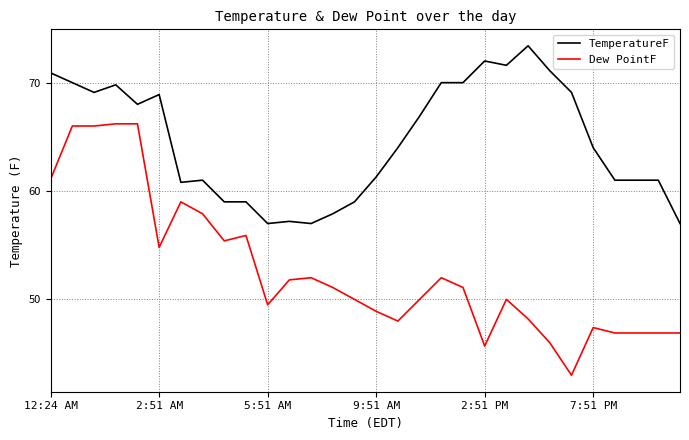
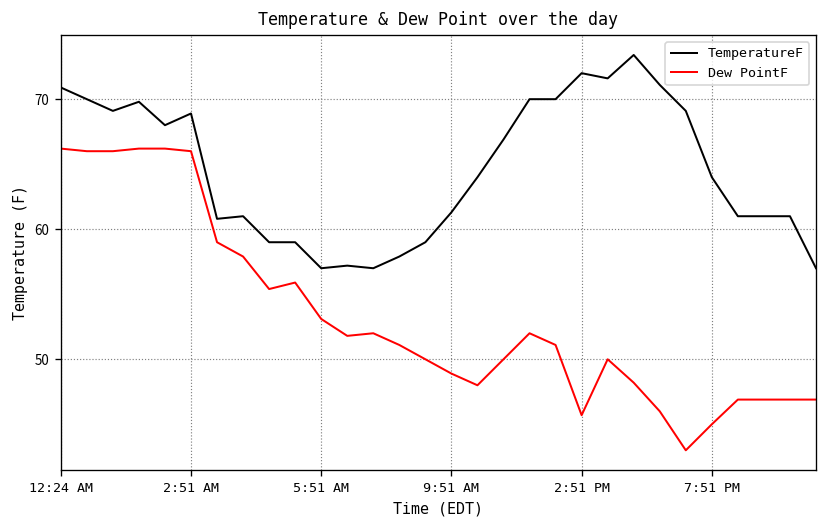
  {
    "TemperatureF": {
      "12:24 AM": 70.9,
      "2:51 AM": 68.9,
      "5:51 AM": 57.0,
      "9:51 AM": 61.3,
      "2:51 PM": 72.0,
      "7:51 PM": 64.0
    },
    "Dew PointF": {
-     "12:24 AM": 61.1,
-     "2:51 AM": 54.8,
-     "5:51 AM": 49.5,
+     "12:24 AM": 66.2,
+     "2:51 AM": 66.0,
+     "5:51 AM": 53.1,
      "9:51 AM": 48.9,
      "2:51 PM": 45.7,
-     "7:51 PM": 47.4
+     "7:51 PM": 45.0
    }
  }
